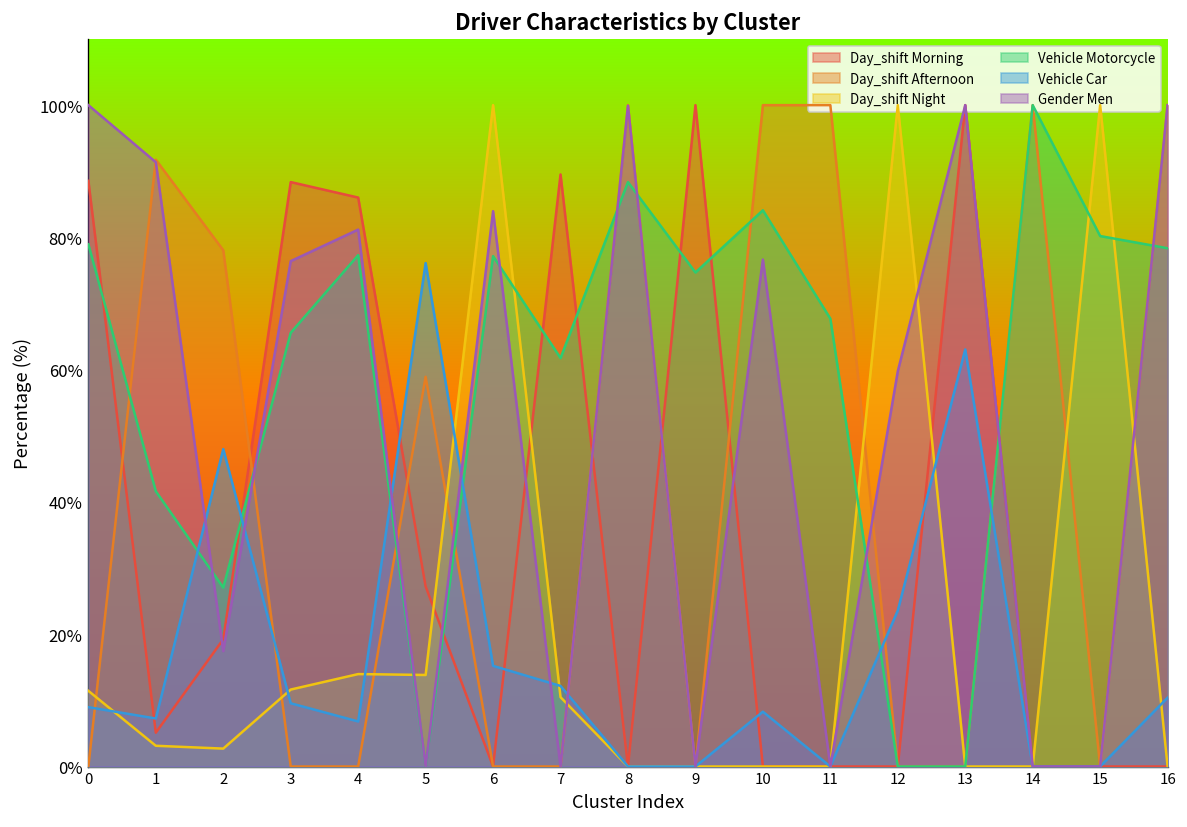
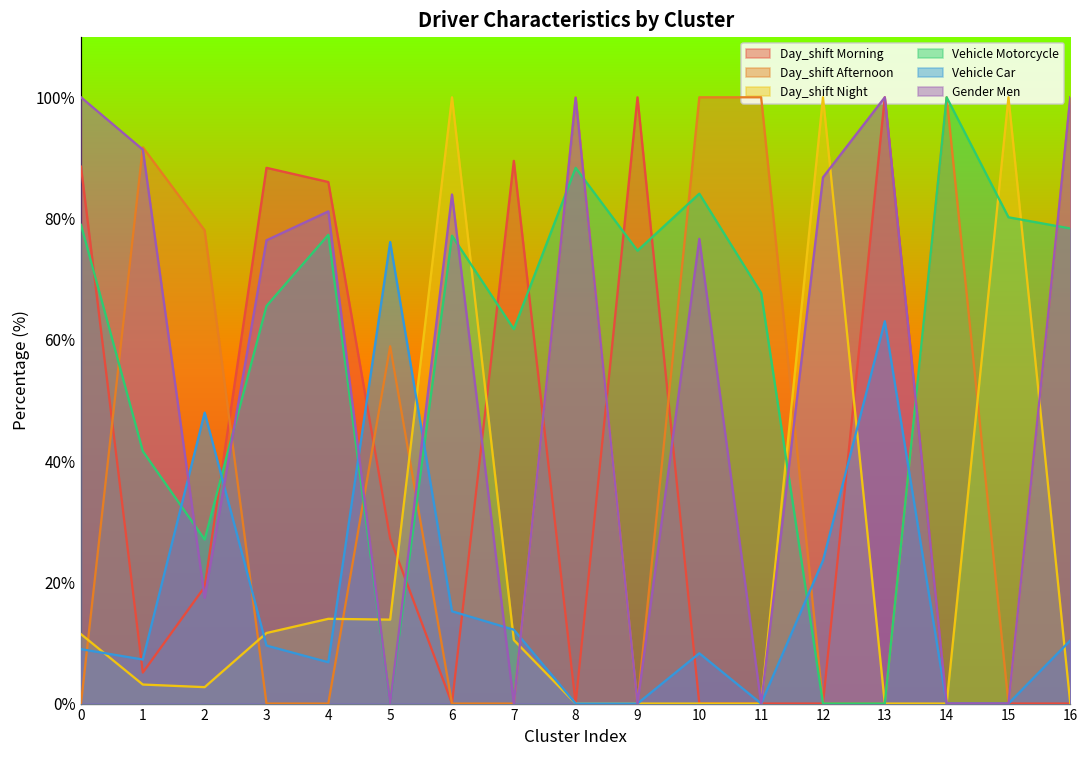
  {
    "Vehicle Motorcycle": {
      "0": "79%",
      "1": "42%",
      "2": "27%",
      "3": "66%",
      "4": "77%",
      "6": "77%",
      "7": "62%",
      "8": "88%",
      "9": "75%",
      "10": "84%",
      "11": "68%",
      "15": "80%",
      "16": "78%"
    },
    "Vehicle Car": {
      "0": "9%",
      "1": "7%",
      "2": "48%",
      "3": "10%",
      "4": "7%",
      "5": "76%",
      "6": "15%",
      "7": "12%",
      "10": "8%",
      "12": "24%",
      "13": "63%",
      "16": "10%"
    },
    "Gender Men": {
      "0": "100%",
      "2": "17%",
      "3": "76%",
      "4": "81%",
      "6": "84%",
      "10": "77%",
-     "12": "60%"
+     "12": "87%"
    }
  }
